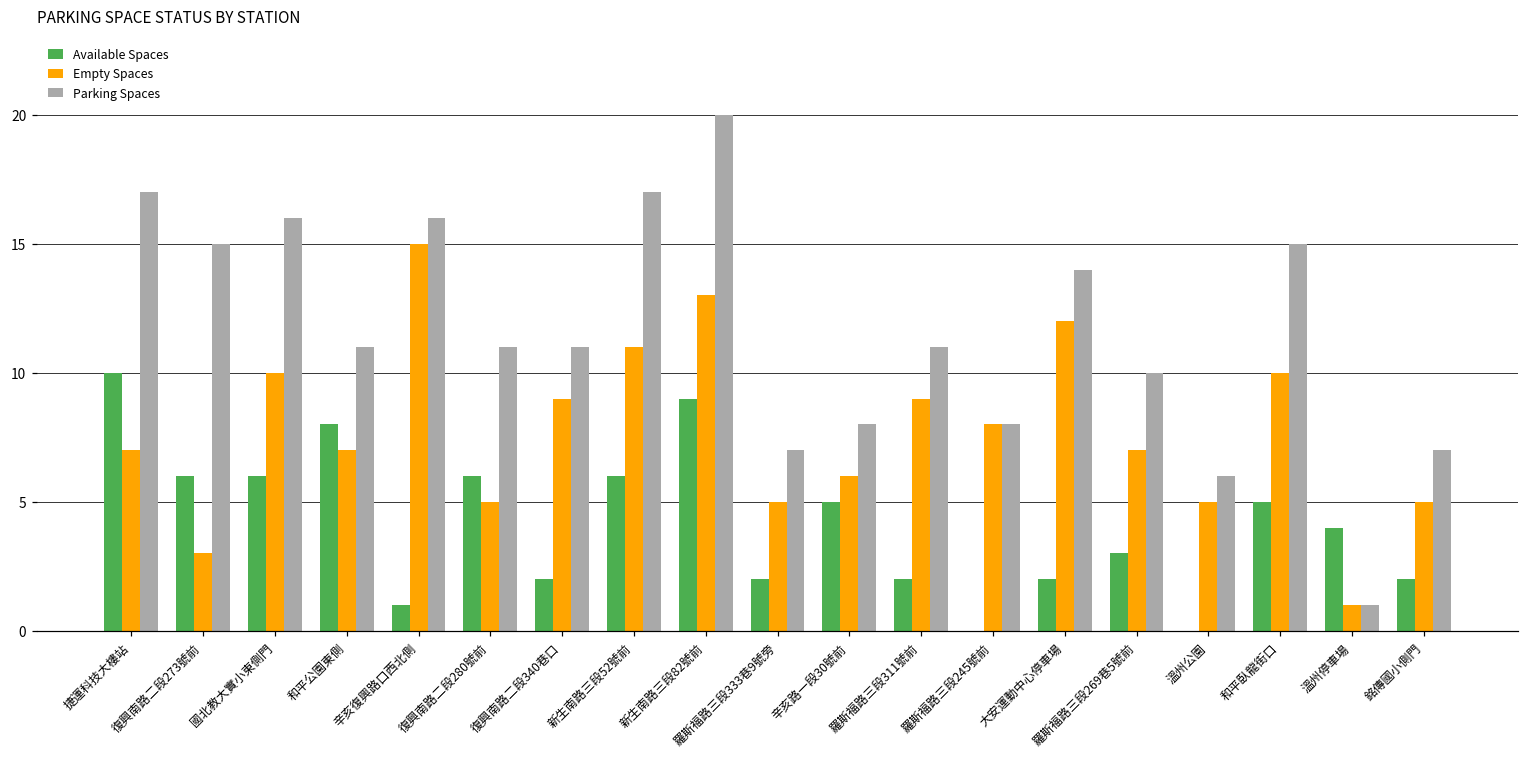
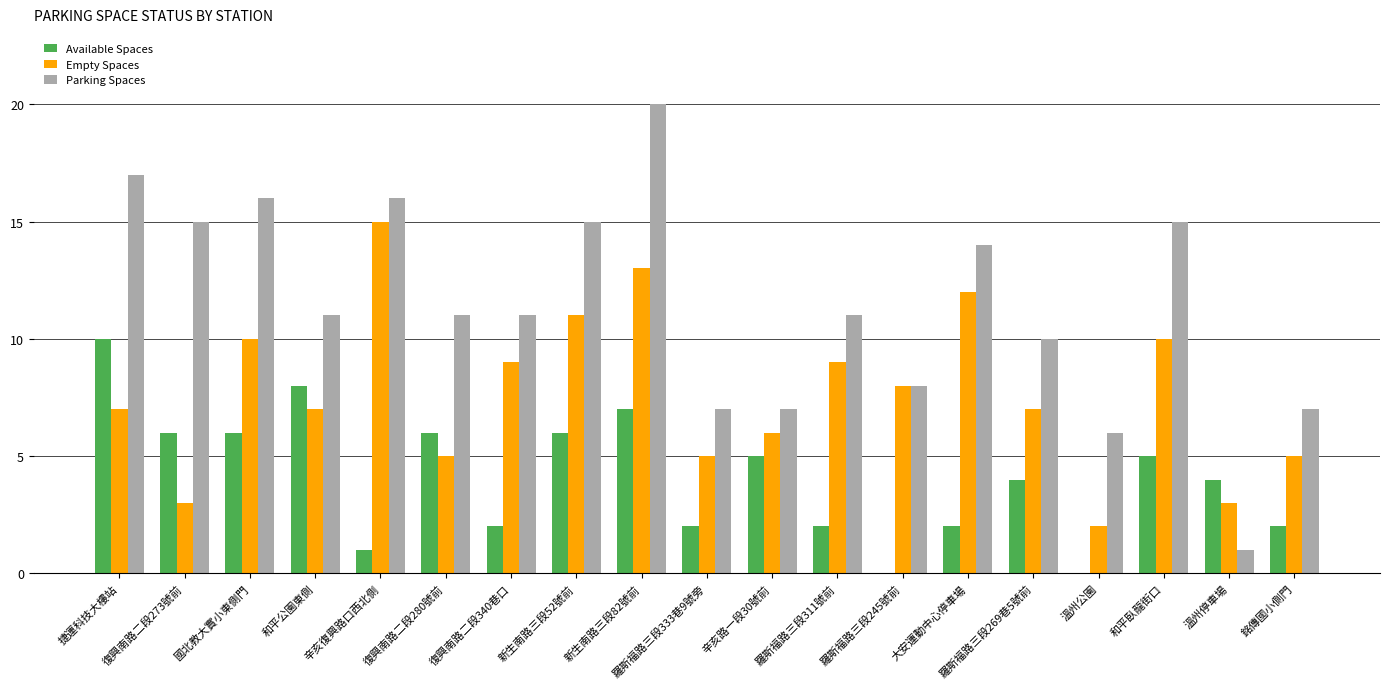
  {
    "Available Spaces": {
      "捷運科技大樓站": 10,
      "復興南路二段273號前": 6,
      "國北教大實小東側門": 6,
      "和平公園東側": 8,
      "辛亥復興路口西北側": 1,
      "復興南路二段280號前": 6,
      "復興南路二段340巷口": 2,
      "新生南路三段52號前": 6,
-     "新生南路三段82號前": 9,
+     "新生南路三段82號前": 7,
      "羅斯福路三段333巷9號旁": 2,
      "辛亥路一段30號前": 5,
      "羅斯福路三段311號前": 2,
      "羅斯福路三段245號前": 0,
      "大安運動中心停車場": 2,
-     "羅斯福路三段269巷5號前": 3,
+     "羅斯福路三段269巷5號前": 4,
      "溫州公園": 0,
      "和平臥龍街口": 5,
      "溫州停車場": 4,
      "銘傳國小側門": 2
    },
    "Empty Spaces": {
      "捷運科技大樓站": 7,
      "復興南路二段273號前": 3,
      "國北教大實小東側門": 10,
      "和平公園東側": 7,
      "辛亥復興路口西北側": 15,
      "復興南路二段280號前": 5,
      "復興南路二段340巷口": 9,
      "新生南路三段52號前": 11,
      "新生南路三段82號前": 13,
      "羅斯福路三段333巷9號旁": 5,
      "辛亥路一段30號前": 6,
      "羅斯福路三段311號前": 9,
      "羅斯福路三段245號前": 8,
      "大安運動中心停車場": 12,
      "羅斯福路三段269巷5號前": 7,
-     "溫州公園": 5,
+     "溫州公園": 2,
      "和平臥龍街口": 10,
-     "溫州停車場": 1,
+     "溫州停車場": 3,
      "銘傳國小側門": 5
    },
    "Parking Spaces": {
      "捷運科技大樓站": 17,
      "復興南路二段273號前": 15,
      "國北教大實小東側門": 16,
      "和平公園東側": 11,
      "辛亥復興路口西北側": 16,
      "復興南路二段280號前": 11,
      "復興南路二段340巷口": 11,
-     "新生南路三段52號前": 17,
+     "新生南路三段52號前": 15,
      "新生南路三段82號前": 20,
      "羅斯福路三段333巷9號旁": 7,
-     "辛亥路一段30號前": 8,
+     "辛亥路一段30號前": 7,
      "羅斯福路三段311號前": 11,
      "羅斯福路三段245號前": 8,
      "大安運動中心停車場": 14,
      "羅斯福路三段269巷5號前": 10,
      "溫州公園": 6,
      "和平臥龍街口": 15,
      "溫州停車場": 1,
      "銘傳國小側門": 7
    }
  }
